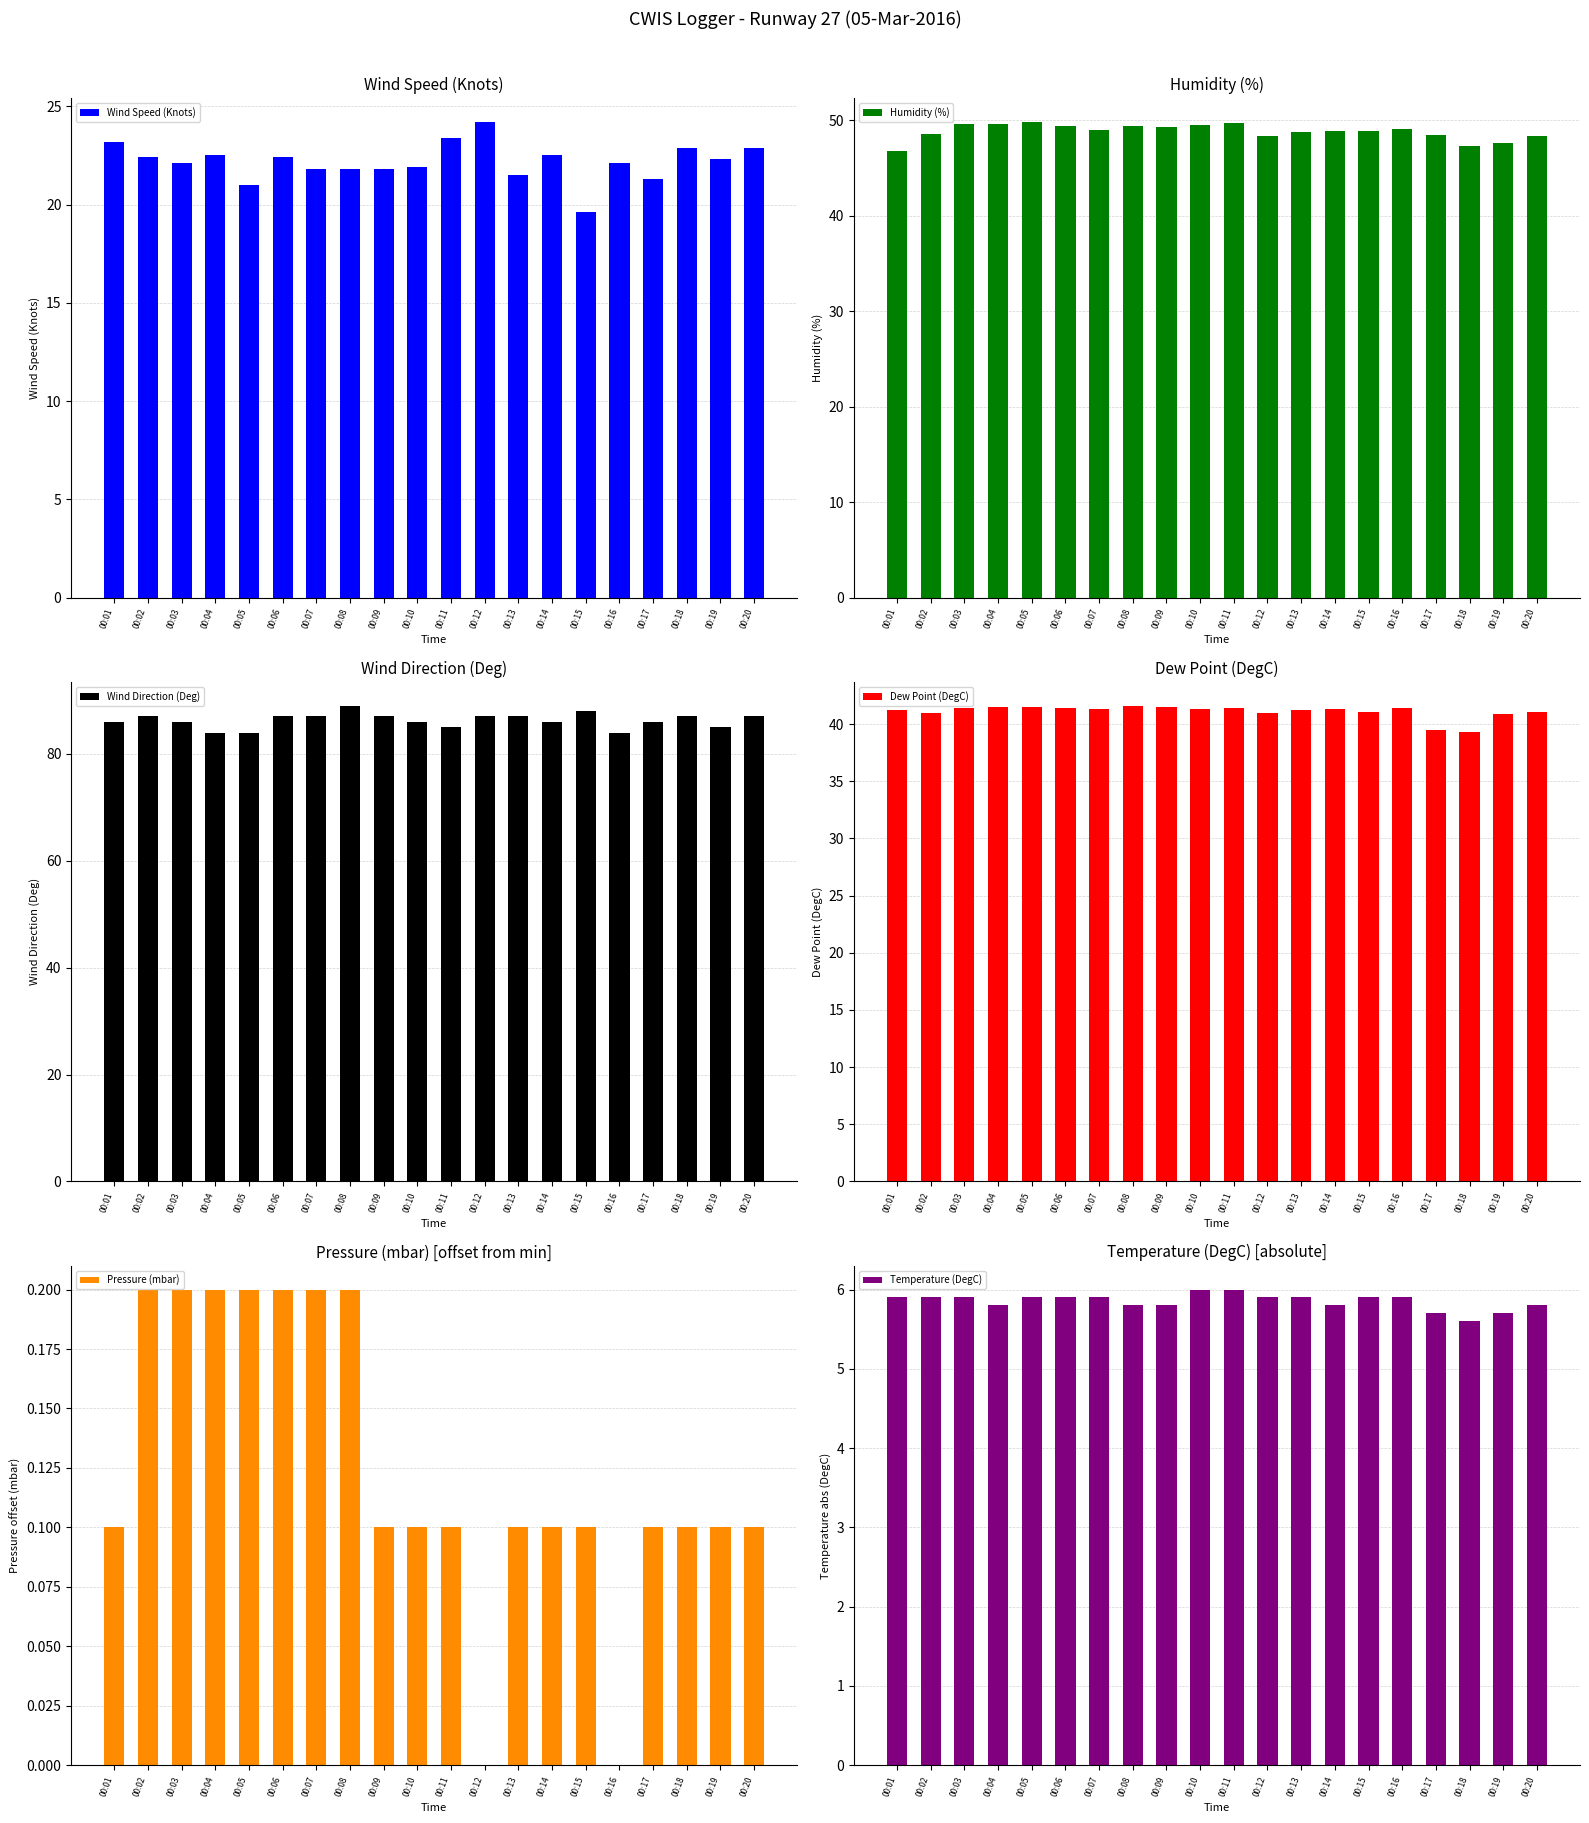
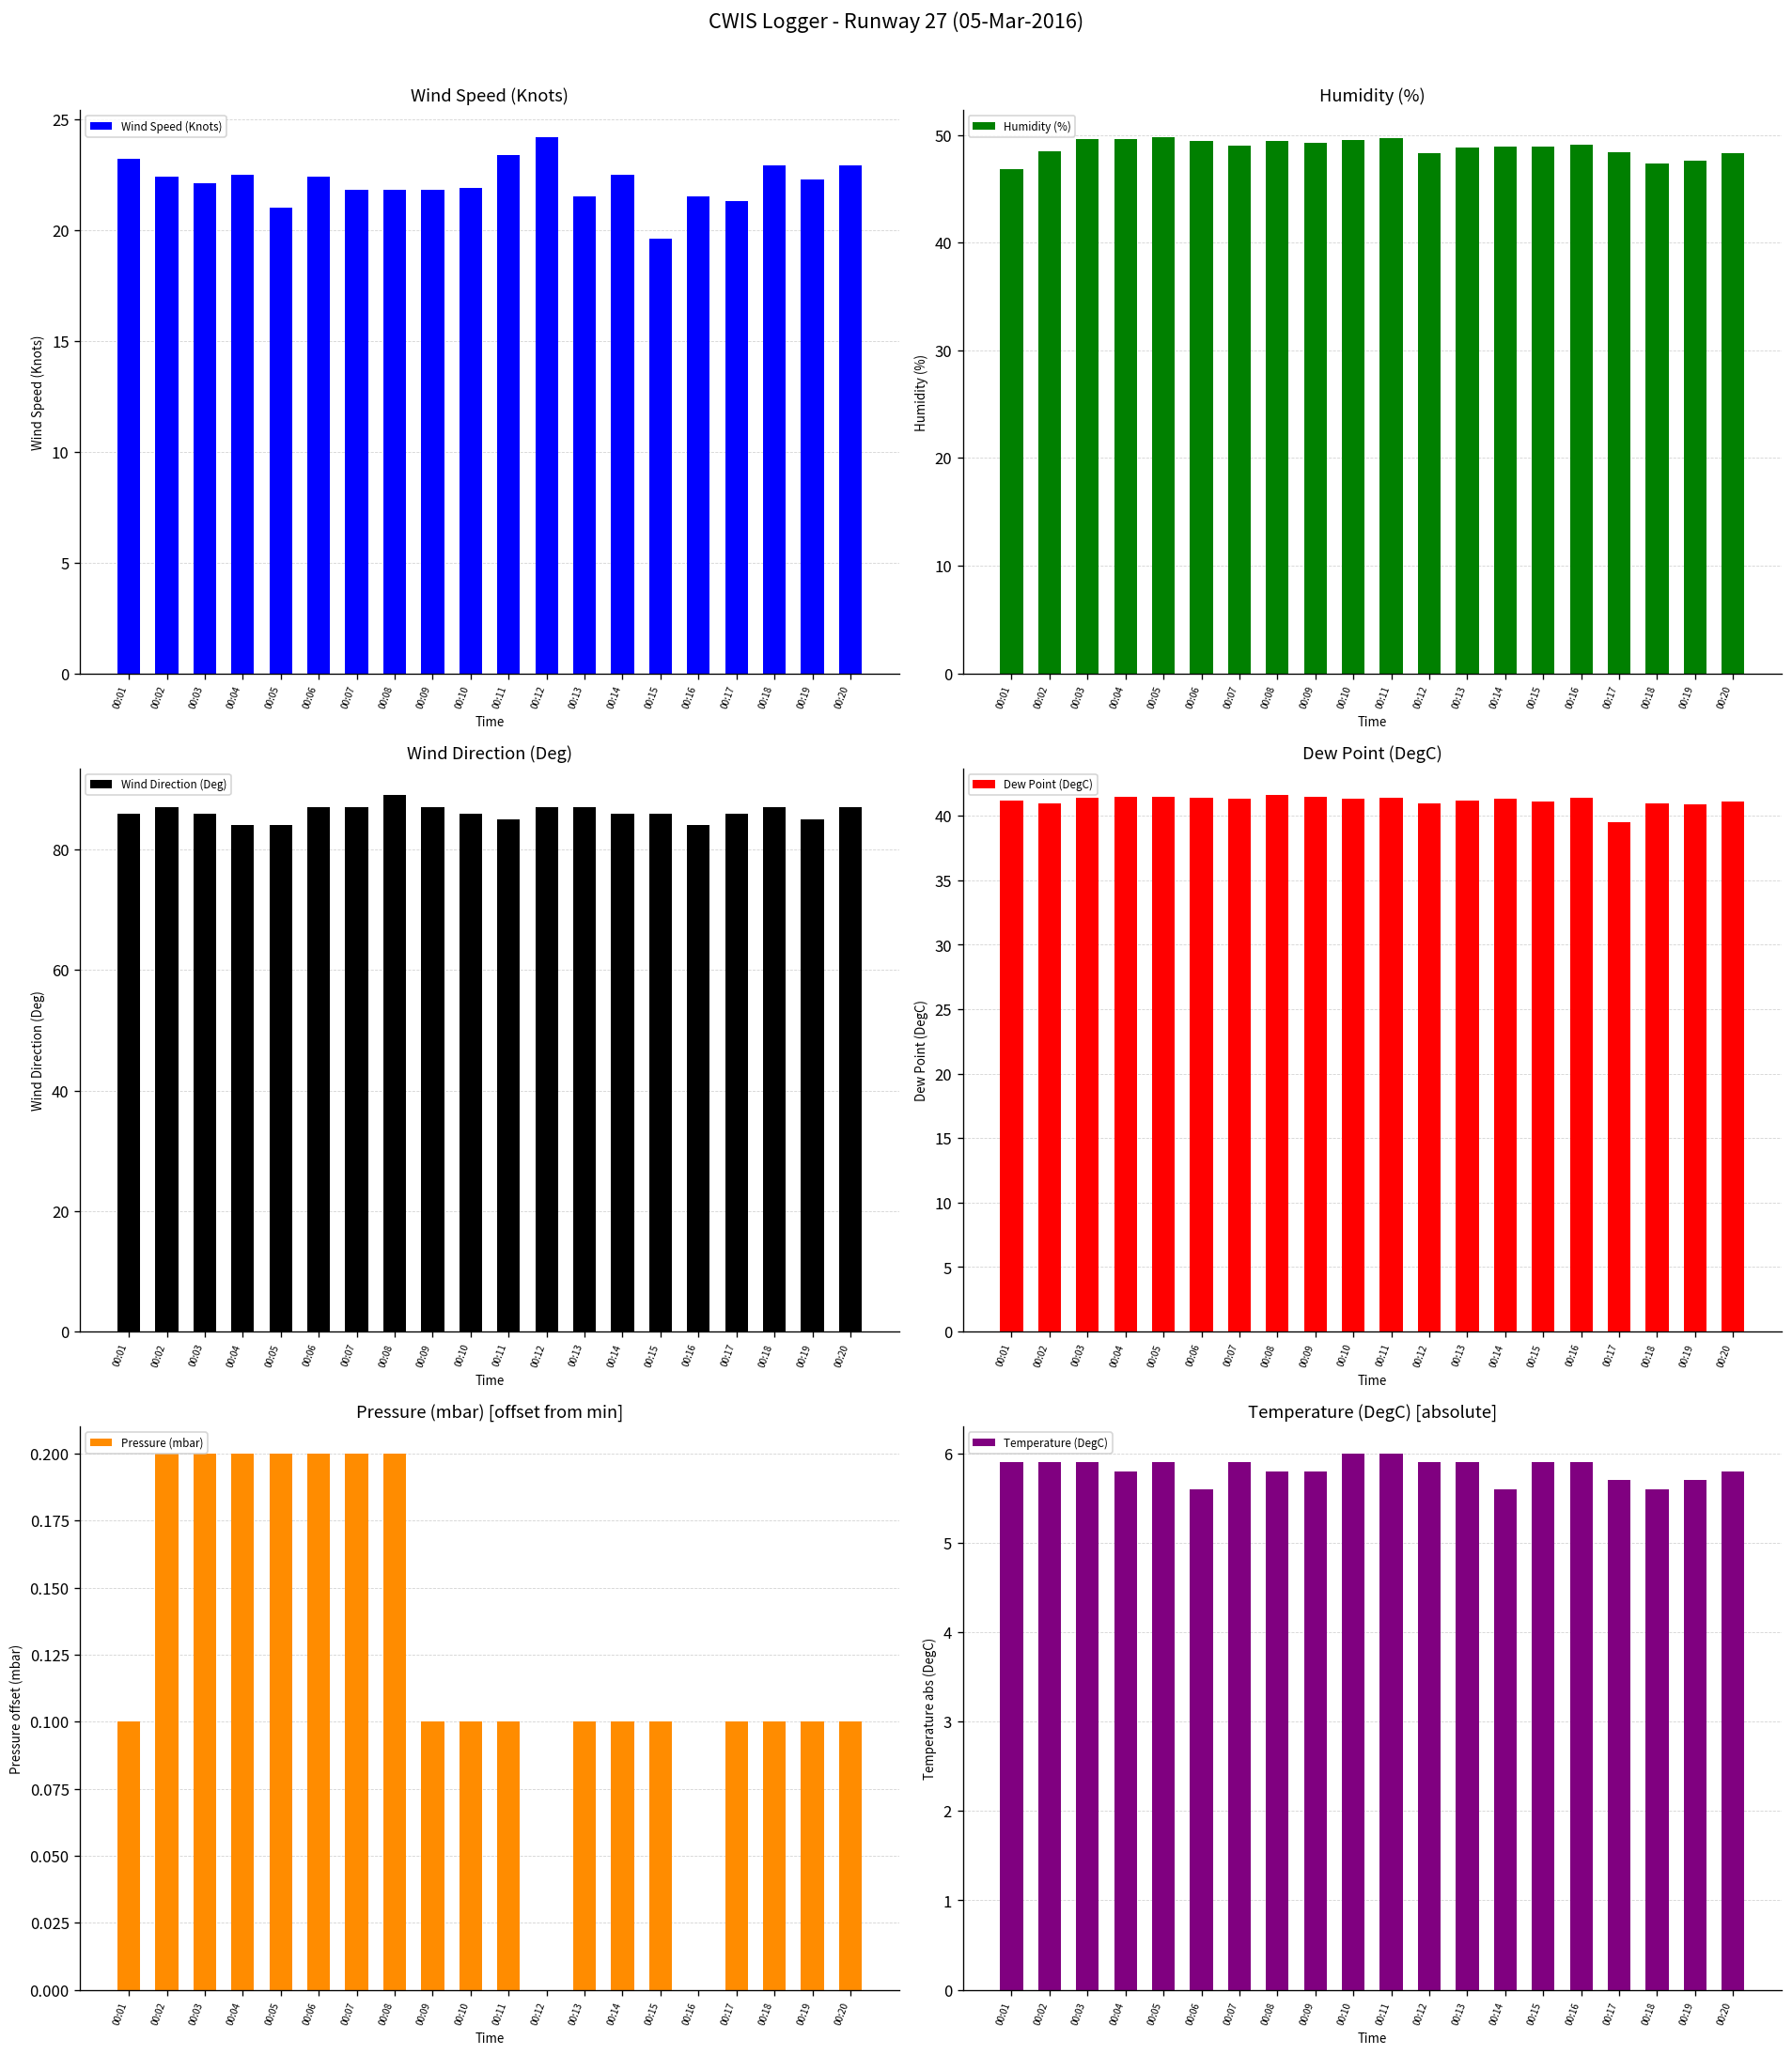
  {
    "Wind Speed (Knots)": {
      "00:01": 23.2,
      "00:02": 22.4,
      "00:03": 22.1,
      "00:04": 22.5,
      "00:05": 21.0,
      "00:06": 22.4,
      "00:07": 21.8,
      "00:08": 21.8,
      "00:09": 21.8,
      "00:10": 21.9,
      "00:11": 23.4,
      "00:12": 24.2,
      "00:13": 21.5,
      "00:14": 22.5,
      "00:15": 19.6,
-     "00:16": 22.1,
+     "00:16": 21.5,
      "00:17": 21.3,
      "00:18": 22.9,
      "00:19": 22.3,
      "00:20": 22.9
    },
    "Humidity (%)": {
      "00:01": 47,
      "00:02": 49,
      "00:03": 50,
      "00:04": 50,
      "00:05": 50,
      "00:06": 49,
      "00:07": 49,
      "00:08": 49,
      "00:09": 49,
      "00:10": 50,
      "00:11": 50,
      "00:12": 48,
      "00:13": 49,
      "00:14": 49,
      "00:15": 49,
      "00:16": 49,
      "00:17": 48,
      "00:18": 47,
      "00:19": 48,
      "00:20": 48
    },
    "Wind Direction (Deg)": {
      "00:01": 86,
      "00:02": 87,
      "00:03": 86,
      "00:04": 84,
      "00:05": 84,
      "00:06": 87,
      "00:07": 87,
      "00:08": 89,
      "00:09": 87,
      "00:10": 86,
      "00:11": 85,
      "00:12": 87,
      "00:13": 87,
      "00:14": 86,
-     "00:15": 88,
+     "00:15": 86,
      "00:16": 84,
      "00:17": 86,
      "00:18": 87,
      "00:19": 85,
      "00:20": 87
    },
    "Dew Point (DegC)": {
      "00:01": 41.2,
      "00:02": 41.0,
      "00:03": 41.4,
      "00:04": 41.5,
      "00:05": 41.5,
      "00:06": 41.4,
      "00:07": 41.3,
      "00:08": 41.6,
      "00:09": 41.5,
      "00:10": 41.3,
      "00:11": 41.4,
      "00:12": 41.0,
      "00:13": 41.2,
      "00:14": 41.3,
      "00:15": 41.1,
      "00:16": 41.4,
      "00:17": 39.5,
-     "00:18": 39.3,
+     "00:18": 41.0,
      "00:19": 40.9,
      "00:20": 41.1
    },
    "Pressure (mbar) [offset from min]": {
      "00:01": 0.100,
      "00:02": 0.200,
      "00:03": 0.200,
      "00:04": 0.200,
      "00:05": 0.200,
      "00:06": 0.200,
      "00:07": 0.200,
      "00:08": 0.200,
      "00:09": 0.100,
      "00:10": 0.100,
      "00:11": 0.100,
      "00:12": 0.000,
      "00:13": 0.100,
      "00:14": 0.100,
      "00:15": 0.100,
      "00:16": 0.000,
      "00:17": 0.100,
      "00:18": 0.100,
      "00:19": 0.100,
      "00:20": 0.100
    },
    "Temperature (DegC) [absolute]": {
      "00:01": 5.9,
      "00:02": 5.9,
      "00:03": 5.9,
      "00:04": 5.8,
      "00:05": 5.9,
-     "00:06": 5.9,
+     "00:06": 5.6,
      "00:07": 5.9,
      "00:08": 5.8,
      "00:09": 5.8,
      "00:10": 6.0,
      "00:11": 6.0,
      "00:12": 5.9,
      "00:13": 5.9,
-     "00:14": 5.8,
+     "00:14": 5.6,
      "00:15": 5.9,
      "00:16": 5.9,
      "00:17": 5.7,
      "00:18": 5.6,
      "00:19": 5.7,
      "00:20": 5.8
    }
  }
